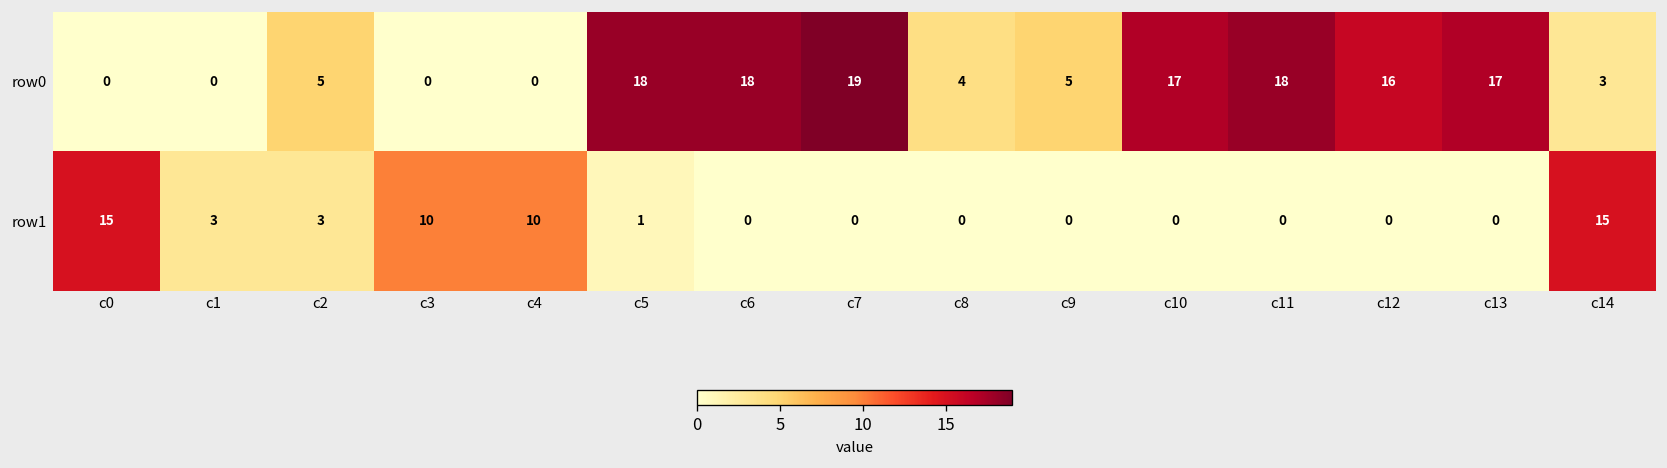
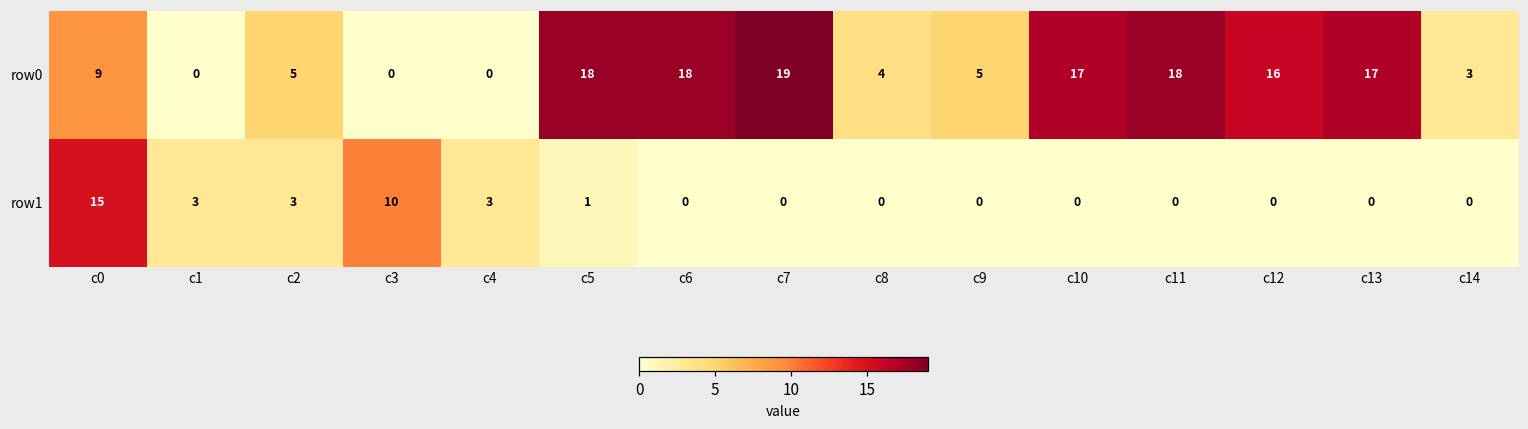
  {
    "row0": {
-     "c0": 0,
+     "c0": 9,
      "c1": 0,
      "c2": 5,
      "c3": 0,
      "c4": 0,
      "c5": 18,
      "c6": 18,
      "c7": 19,
      "c8": 4,
      "c9": 5,
      "c10": 17,
      "c11": 18,
      "c12": 16,
      "c13": 17,
      "c14": 3
    },
    "row1": {
      "c0": 15,
      "c1": 3,
      "c2": 3,
      "c3": 10,
-     "c4": 10,
+     "c4": 3,
      "c5": 1,
      "c6": 0,
      "c7": 0,
      "c8": 0,
      "c9": 0,
      "c10": 0,
      "c11": 0,
      "c12": 0,
      "c13": 0,
-     "c14": 15
+     "c14": 0
    }
  }
